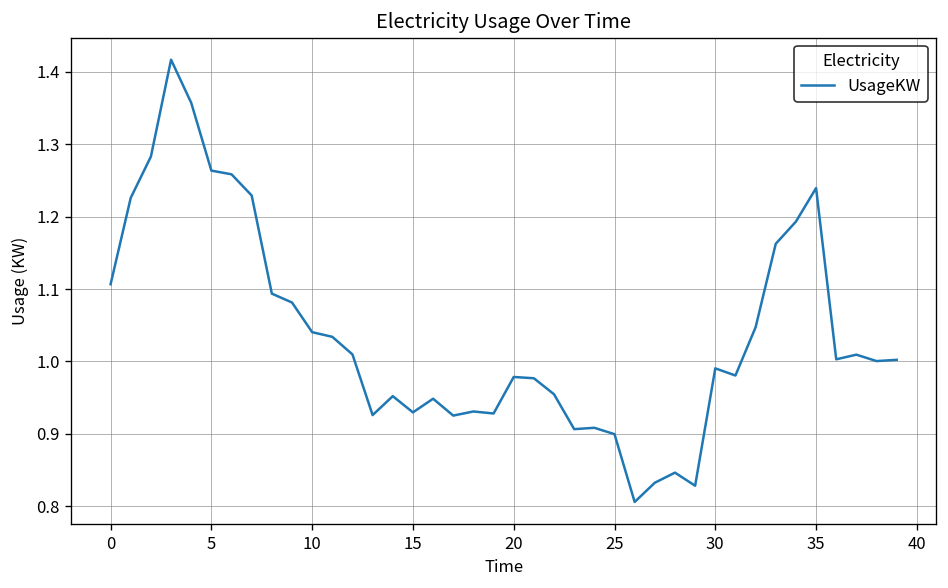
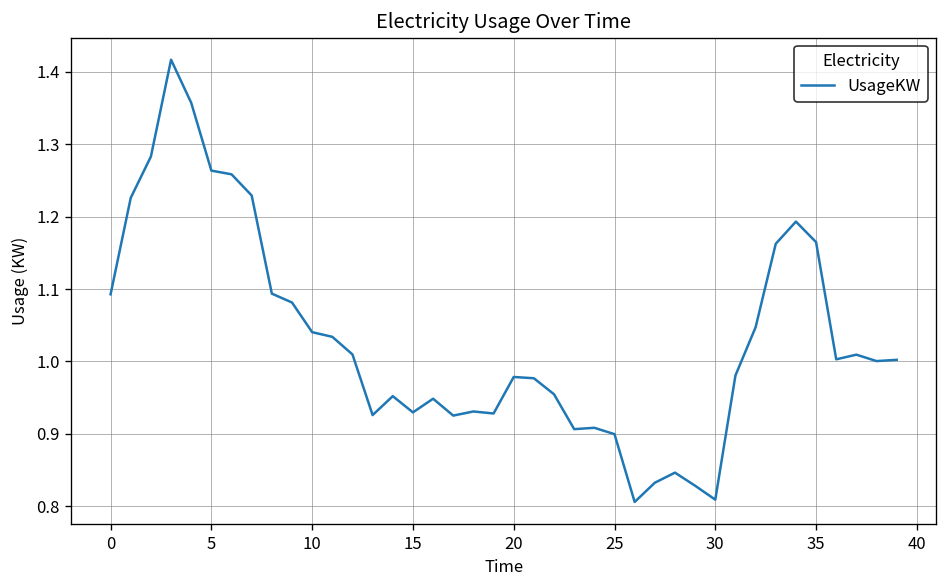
  {
-   "0": 1.11,
+   "0": 1.09,
    "5": 1.26,
    "10": 1.04,
    "15": 0.93,
    "20": 0.98,
    "25": 0.90,
-   "30": 0.99,
-   "35": 1.24
+   "30": 0.81,
+   "35": 1.16
  }
